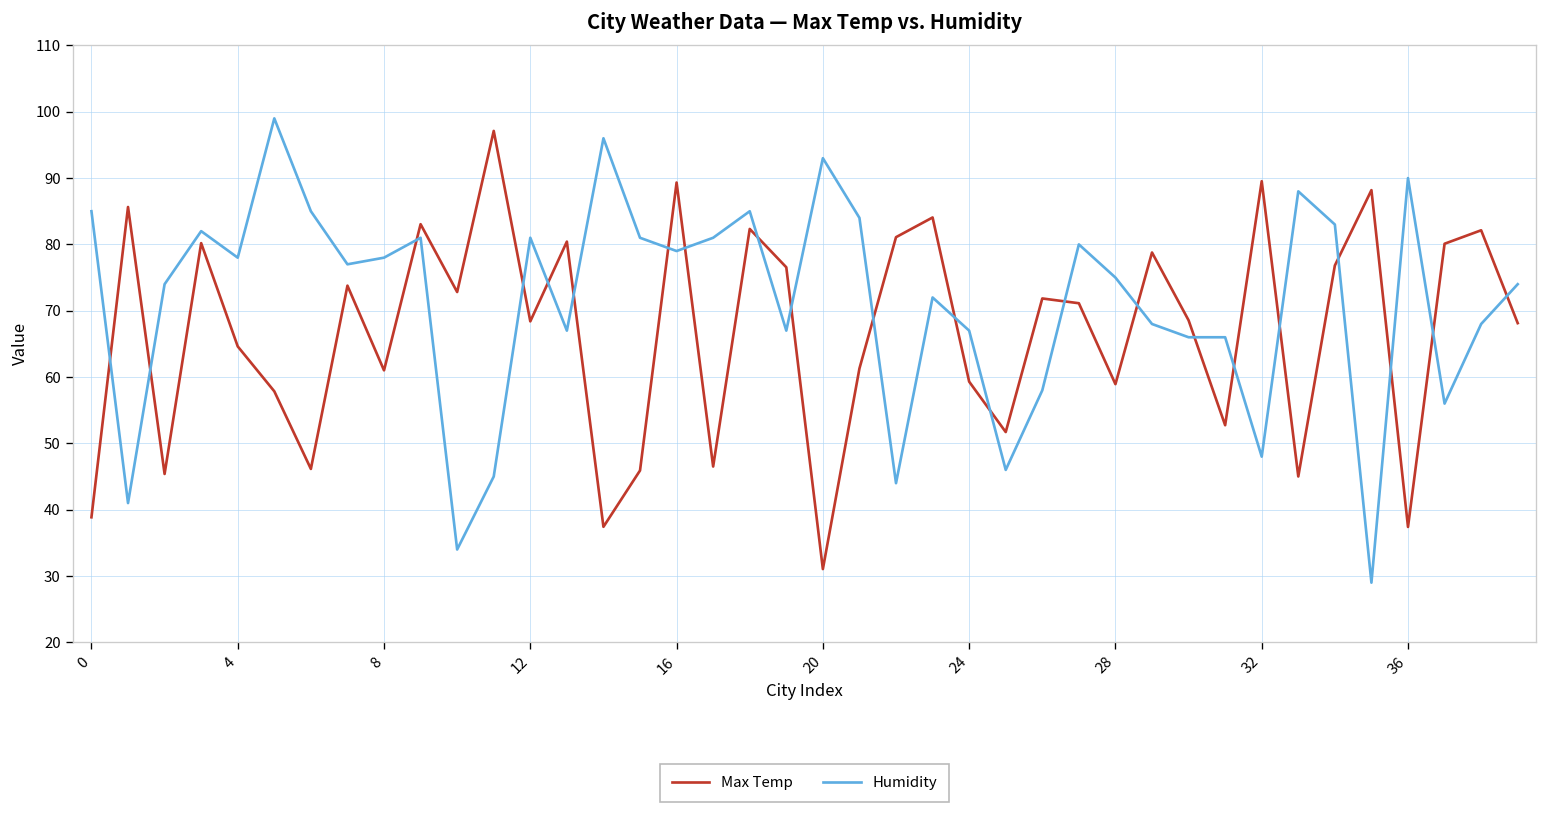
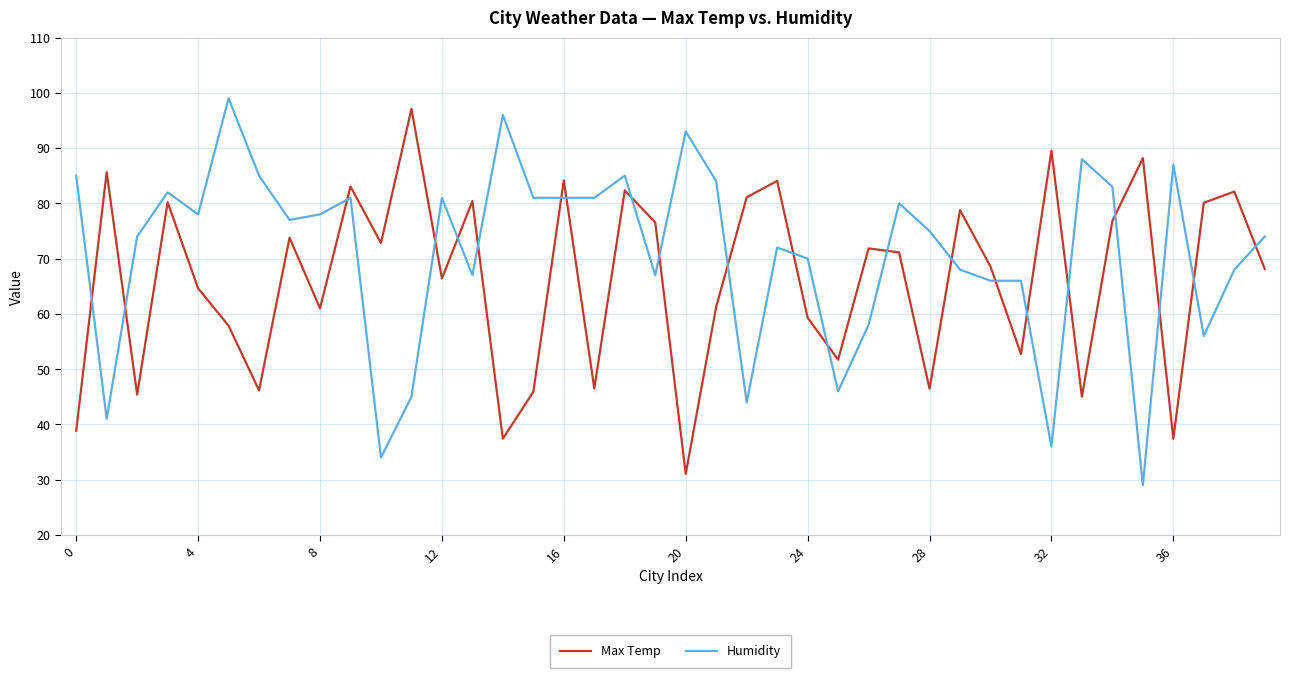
  {
    "Max Temp": {
      "0": 39,
      "4": 65,
      "8": 61,
-     "12": 68,
-     "16": 89,
+     "12": 66,
+     "16": 84,
      "20": 31,
      "24": 59,
-     "28": 59,
+     "28": 46,
      "32": 90,
      "36": 37
    },
    "Humidity": {
      "0": 85,
      "4": 78,
      "8": 78,
      "12": 81,
-     "16": 79,
+     "16": 81,
      "20": 93,
-     "24": 67,
+     "24": 70,
      "28": 75,
-     "32": 48,
-     "36": 90
+     "32": 36,
+     "36": 87
    }
  }
